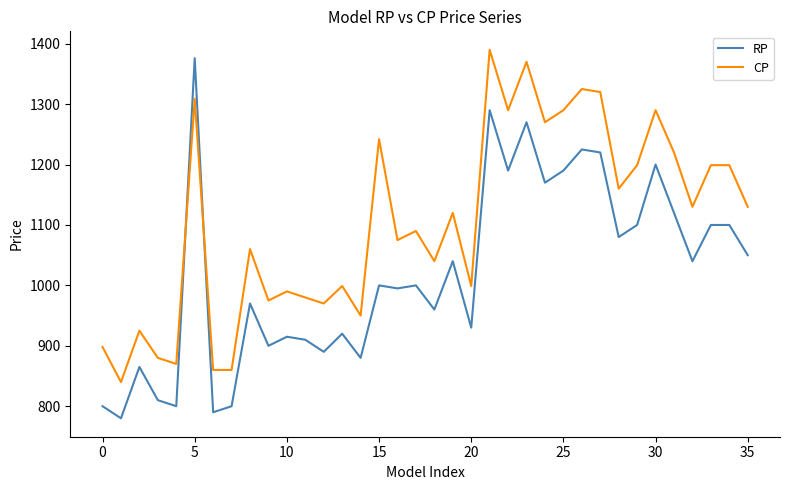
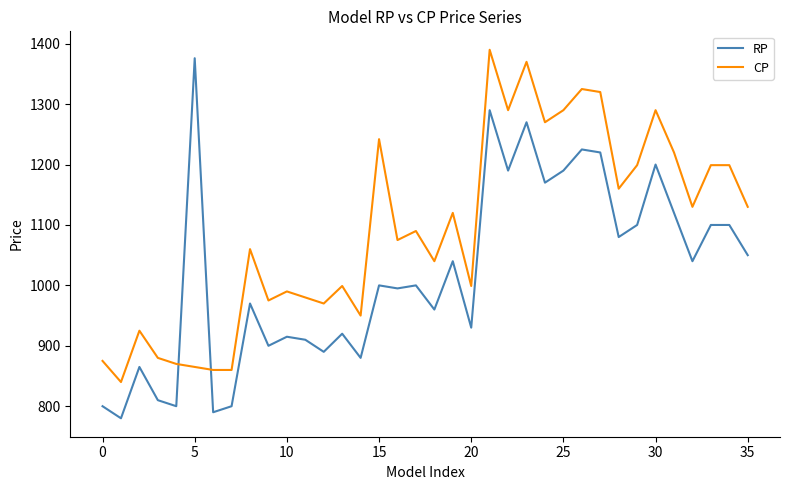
  {
    "RP": {
      "0": 800,
      "5": 1380,
      "10": 920,
      "15": 1000,
      "20": 930,
      "25": 1190,
      "30": 1200,
      "35": 1050
    },
    "CP": {
-     "0": 900,
-     "5": 1310,
+     "0": 880,
+     "5": 870,
      "10": 990,
      "15": 1240,
      "20": 1000,
      "25": 1290,
      "30": 1290,
      "35": 1130
    }
  }
